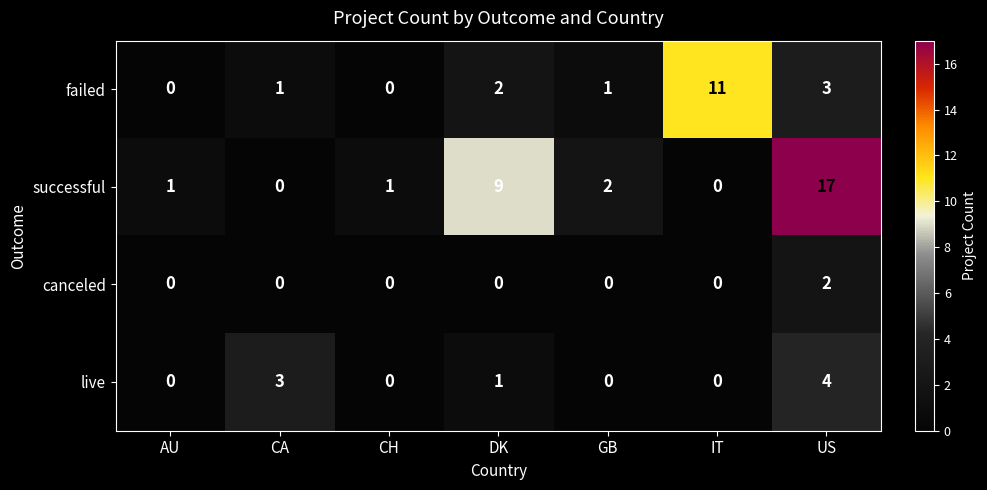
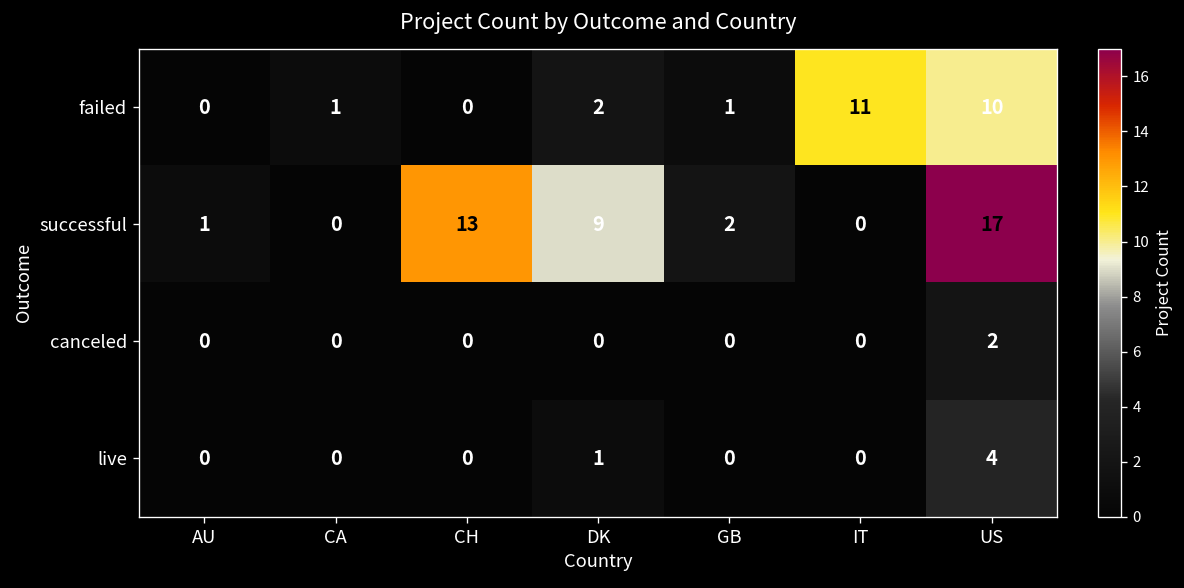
  {
    "failed": {
      "AU": 0,
      "CA": 1,
      "CH": 0,
      "DK": 2,
      "GB": 1,
      "IT": 11,
-     "US": 3
+     "US": 10
    },
    "successful": {
      "AU": 1,
      "CA": 0,
-     "CH": 1,
+     "CH": 13,
      "DK": 9,
      "GB": 2,
      "IT": 0,
      "US": 17
    },
    "canceled": {
      "AU": 0,
      "CA": 0,
      "CH": 0,
      "DK": 0,
      "GB": 0,
      "IT": 0,
      "US": 2
    },
    "live": {
      "AU": 0,
-     "CA": 3,
+     "CA": 0,
      "CH": 0,
      "DK": 1,
      "GB": 0,
      "IT": 0,
      "US": 4
    }
  }
